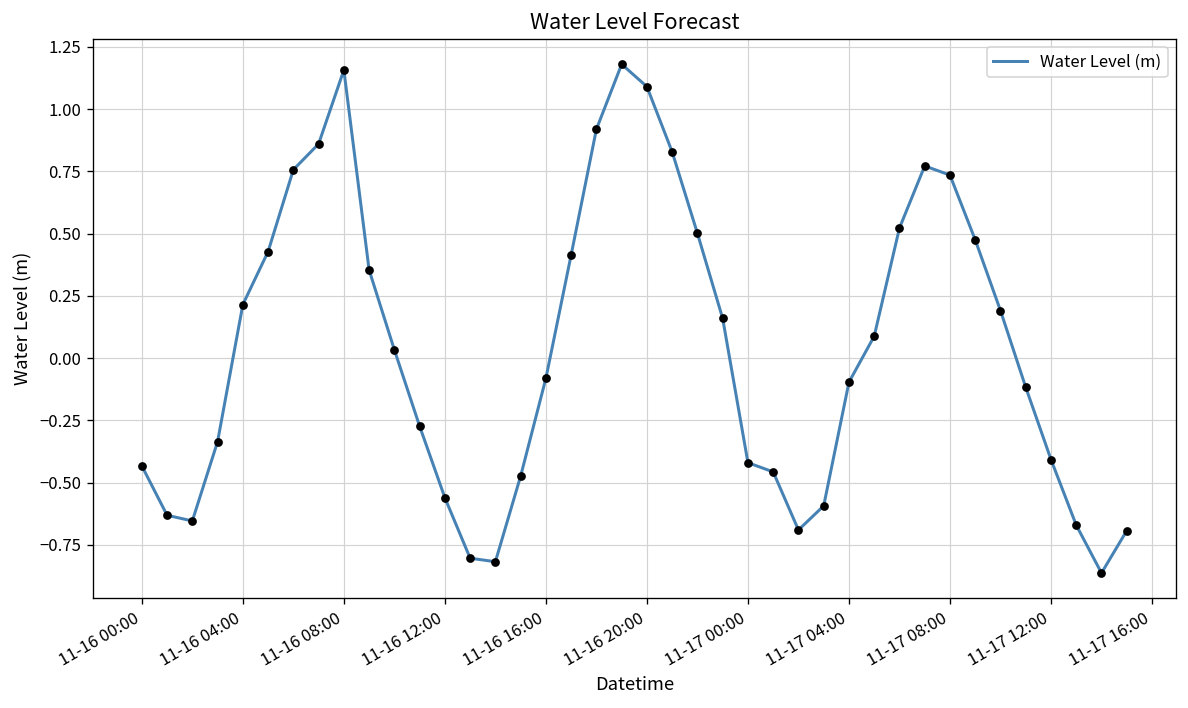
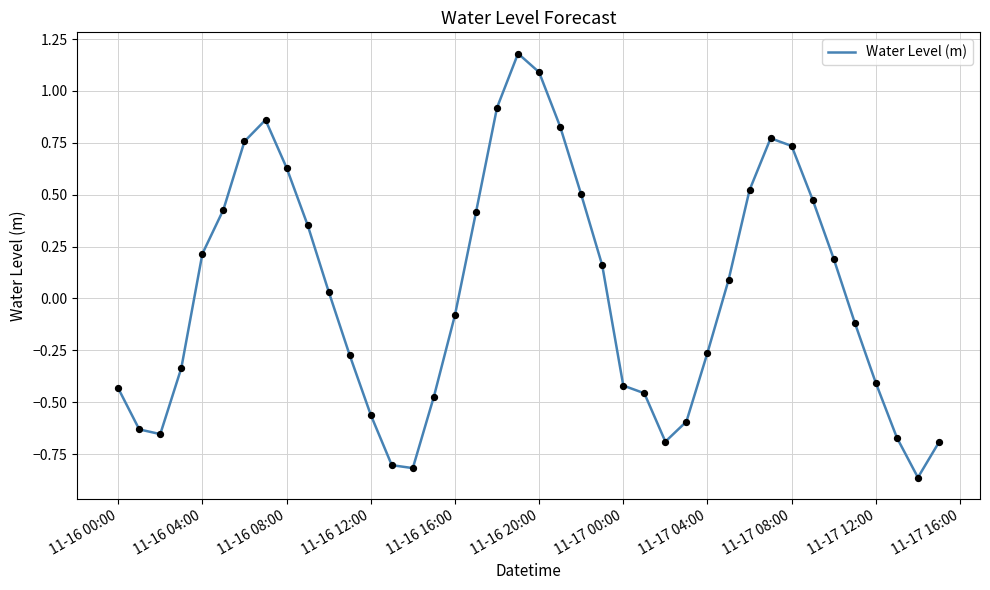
  {
    "11-16 00:00": -0.43,
    "11-16 04:00": 0.22,
-   "11-16 08:00": 1.16,
+   "11-16 08:00": 0.63,
    "11-16 12:00": -0.56,
    "11-16 16:00": -0.08,
    "11-16 20:00": 1.09,
    "11-17 00:00": -0.42,
-   "11-17 04:00": -0.10,
+   "11-17 04:00": -0.26,
    "11-17 08:00": 0.74,
    "11-17 12:00": -0.41
  }
